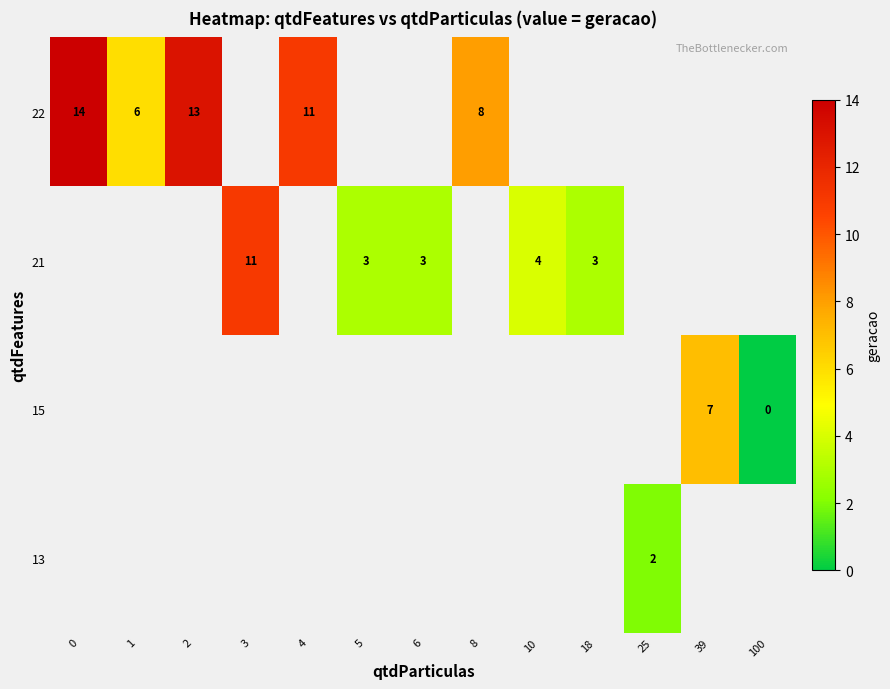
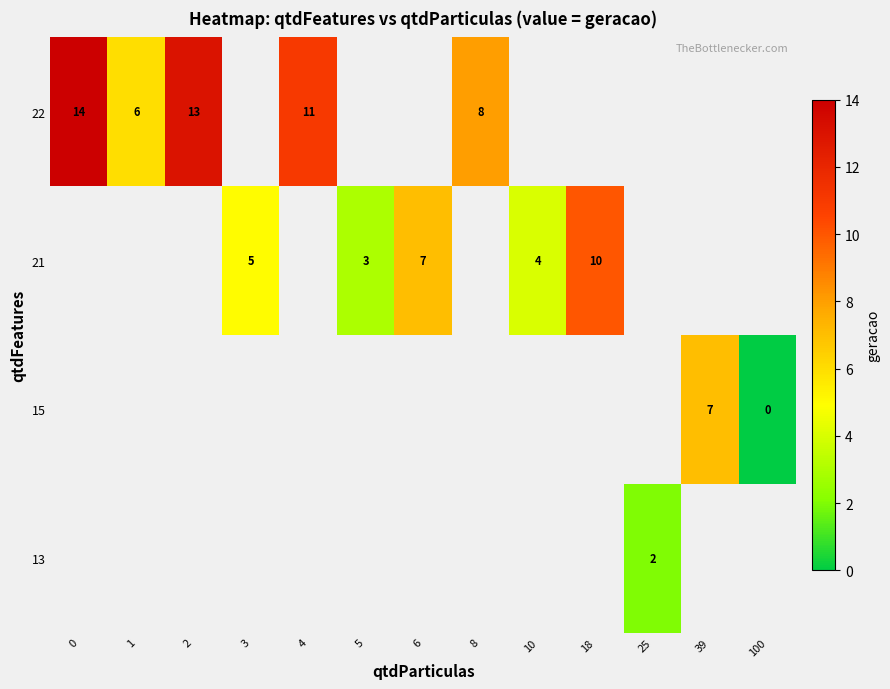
  {
    "22": {
      "0": 14,
      "1": 6,
      "2": 13,
      "4": 11,
      "8": 8
    },
    "21": {
-     "3": 11,
+     "3": 5,
      "5": 3,
-     "6": 3,
+     "6": 7,
      "10": 4,
-     "18": 3
+     "18": 10
    },
    "15": {
      "39": 7,
      "100": 0
    },
    "13": {
      "25": 2
    }
  }
